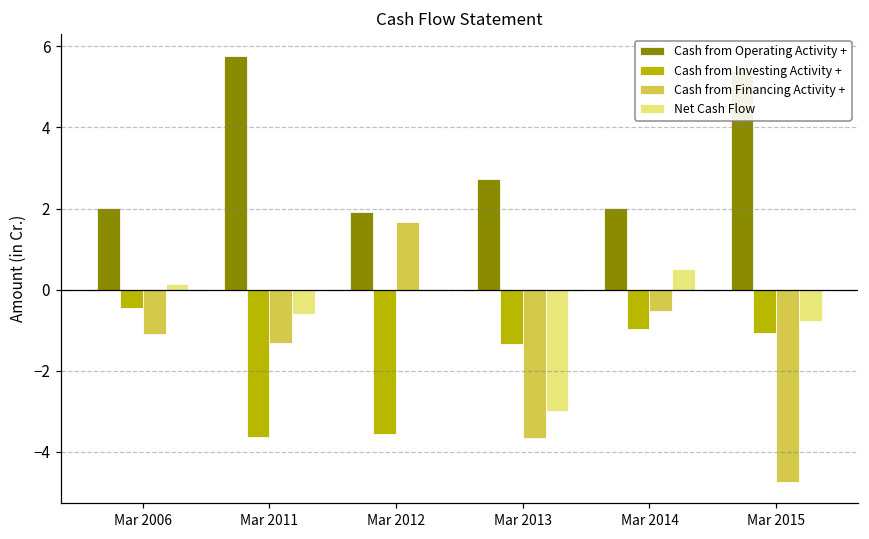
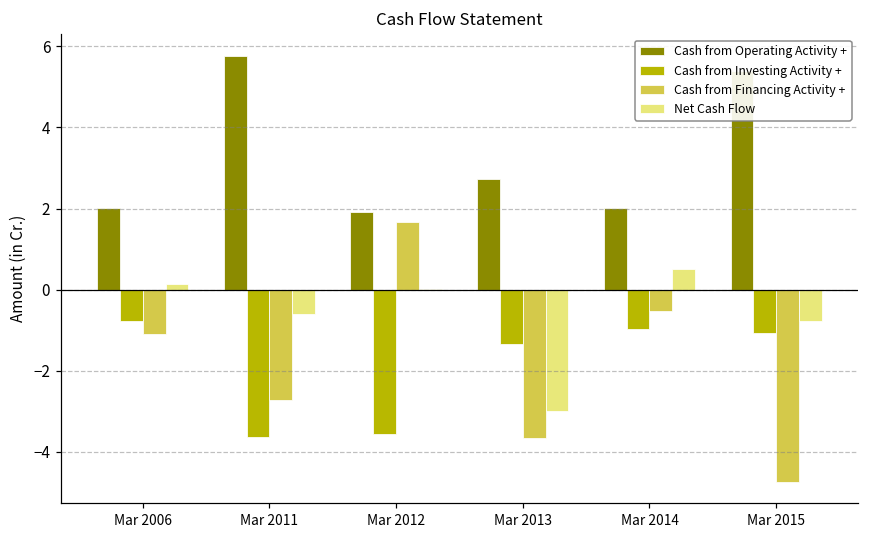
  {
    "Cash from Operating Activity +": {
      "Mar 2006": 2.0,
      "Mar 2011": 5.8,
      "Mar 2012": 1.9,
      "Mar 2013": 2.7,
      "Mar 2014": 2.0
    },
    "Cash from Investing Activity +": {
-     "Mar 2006": -0.5,
+     "Mar 2006": -0.8,
      "Mar 2011": -3.6,
      "Mar 2012": -3.6,
      "Mar 2013": -1.3,
      "Mar 2014": -1.0,
      "Mar 2015": -1.1
    },
    "Cash from Financing Activity +": {
      "Mar 2006": -1.1,
-     "Mar 2011": -1.3,
+     "Mar 2011": -2.7,
      "Mar 2012": 1.7,
      "Mar 2013": -3.7,
      "Mar 2014": -0.5,
      "Mar 2015": -4.7
    },
    "Net Cash Flow": {
      "Mar 2006": 0.1,
      "Mar 2011": -0.6,
      "Mar 2013": -3.0,
      "Mar 2014": 0.5,
      "Mar 2015": -0.8
    }
  }
